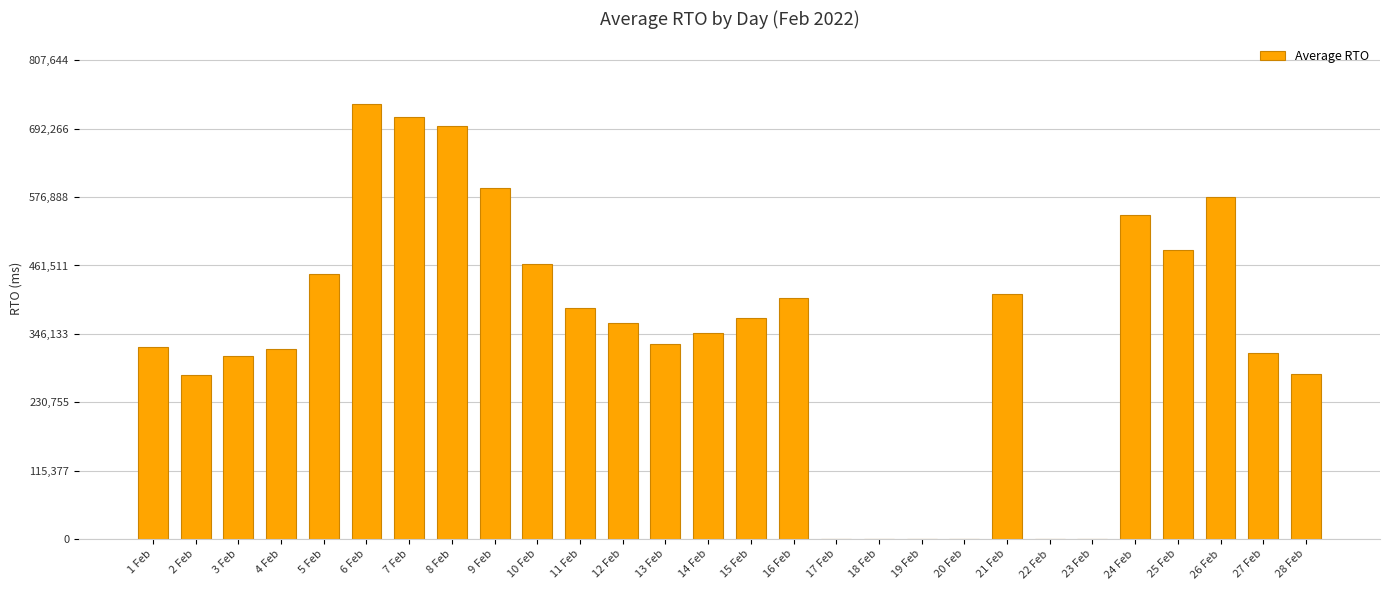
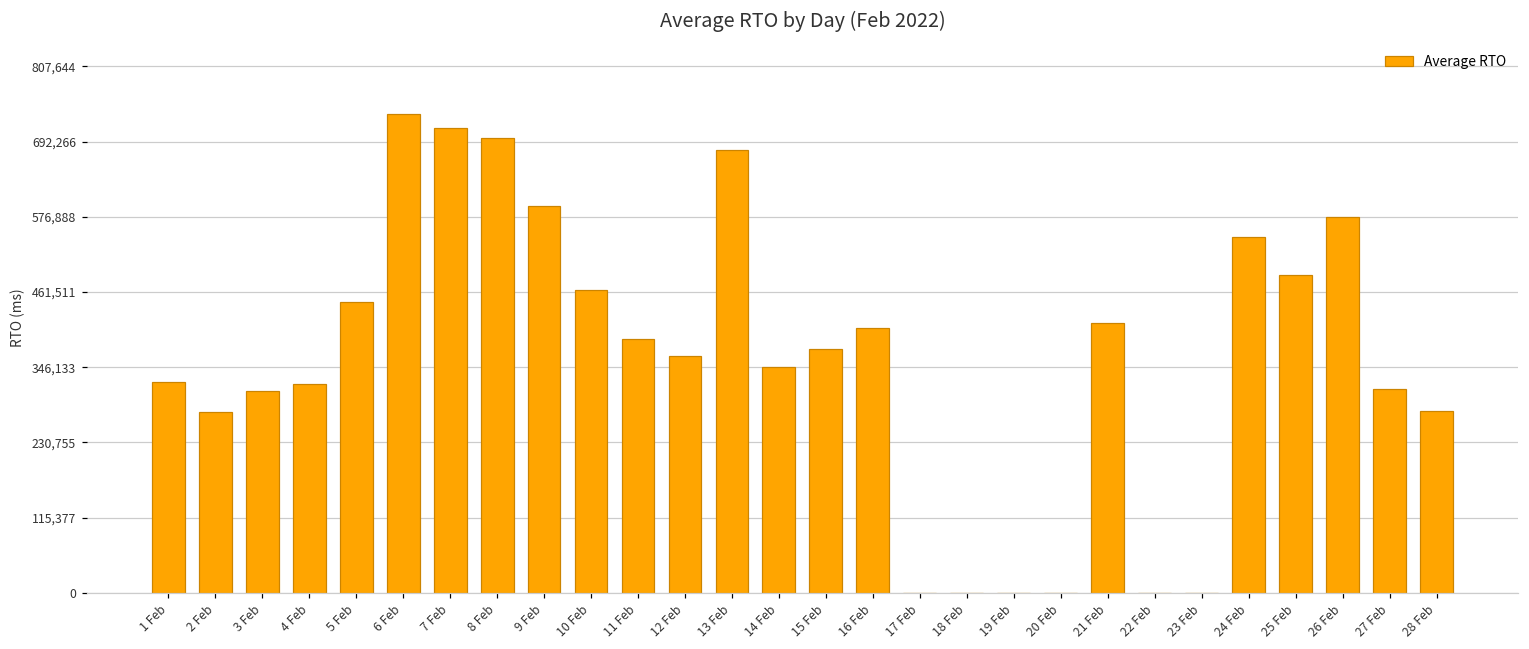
  {
    "1 Feb": "320,000",
    "2 Feb": "280,000",
    "3 Feb": "310,000",
    "4 Feb": "320,000",
    "5 Feb": "450,000",
    "6 Feb": "730,000",
    "7 Feb": "710,000",
    "8 Feb": "700,000",
    "9 Feb": "590,000",
    "10 Feb": "460,000",
    "11 Feb": "390,000",
    "12 Feb": "360,000",
-   "13 Feb": "330,000",
+   "13 Feb": "680,000",
    "14 Feb": "350,000",
    "15 Feb": "370,000",
    "16 Feb": "410,000",
    "17 Feb": "0",
    "18 Feb": "0",
    "19 Feb": "0",
    "20 Feb": "0",
    "21 Feb": "410,000",
    "22 Feb": "0",
    "23 Feb": "0",
    "24 Feb": "550,000",
    "25 Feb": "490,000",
    "26 Feb": "580,000",
    "27 Feb": "310,000",
    "28 Feb": "280,000"
  }
